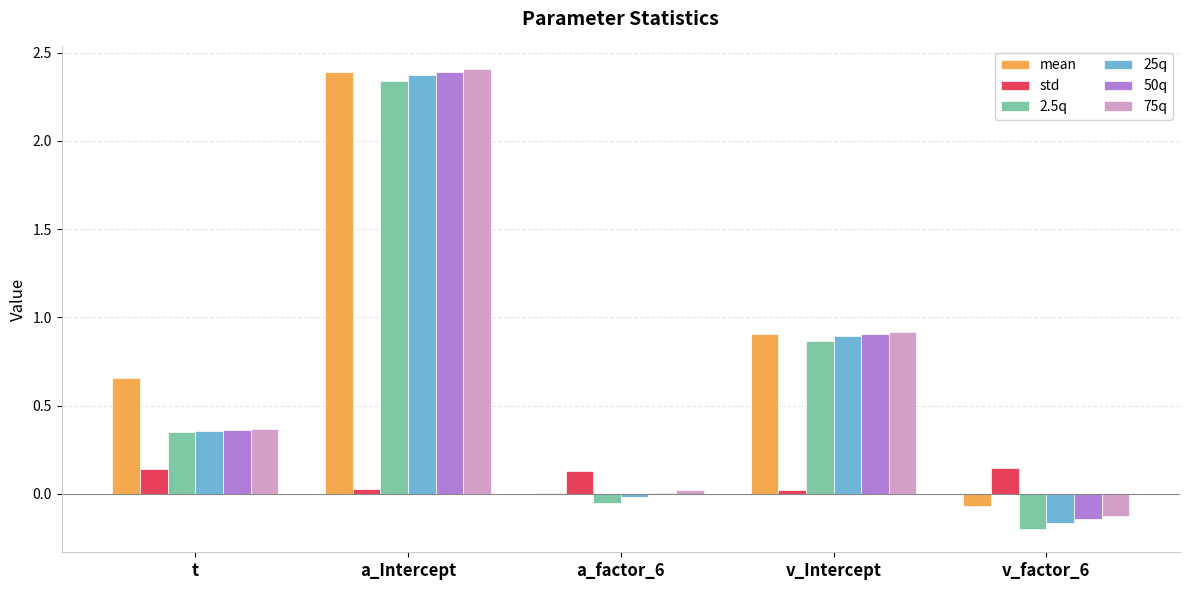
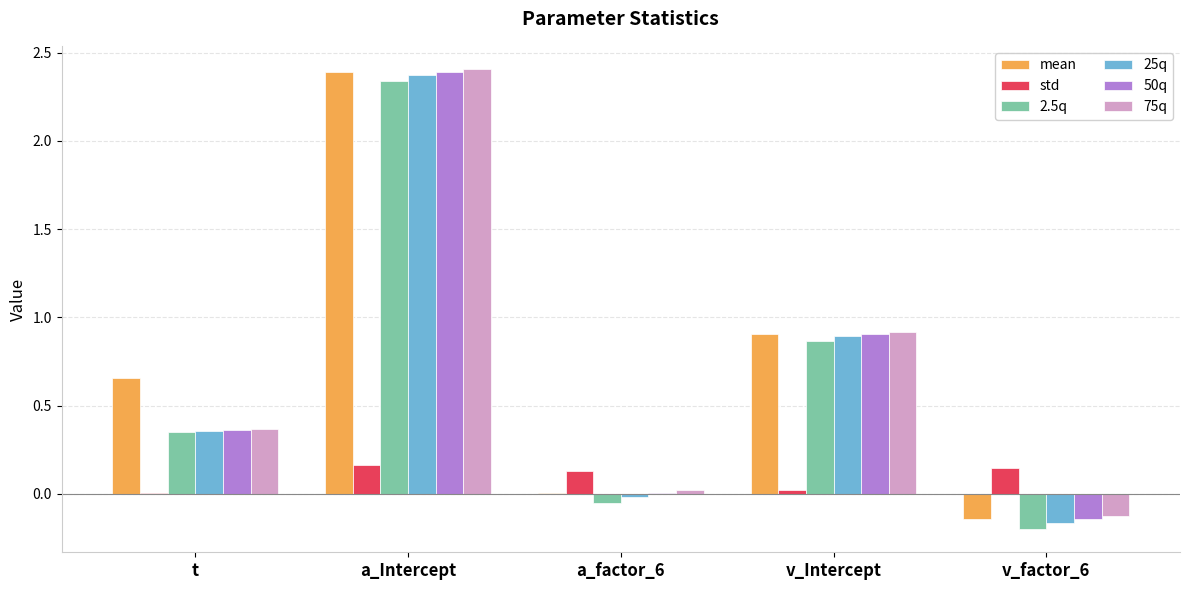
  {
    "mean": {
      "t": 0.66,
      "a_Intercept": 2.39,
      "v_Intercept": 0.91,
-     "v_factor_6": -0.07
+     "v_factor_6": -0.14
    },
    "std": {
-     "t": 0.14,
-     "a_Intercept": 0.03,
+     "t": 0.01,
+     "a_Intercept": 0.16,
      "a_factor_6": 0.13,
      "v_Intercept": 0.02,
      "v_factor_6": 0.14
    }
  }
